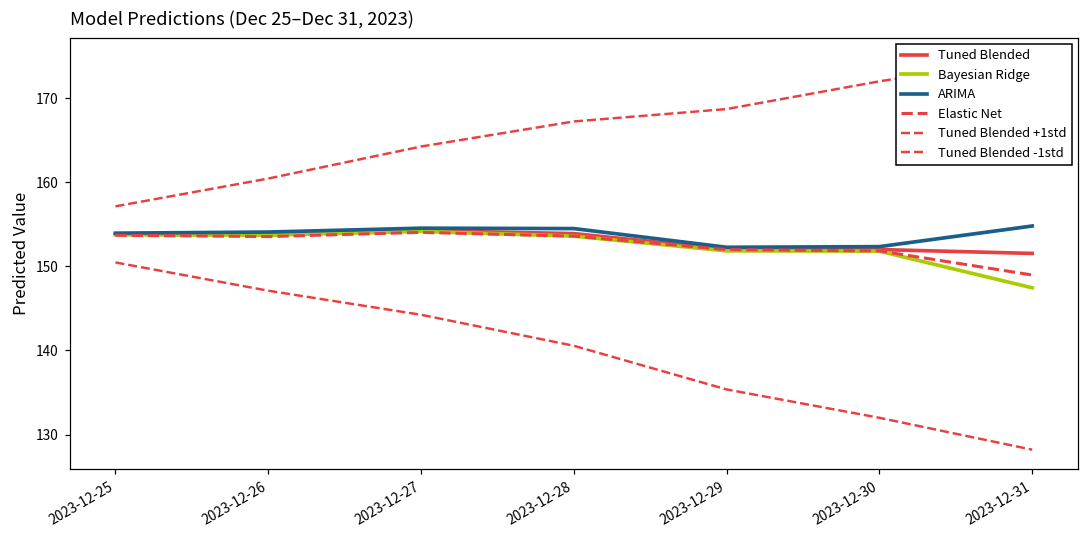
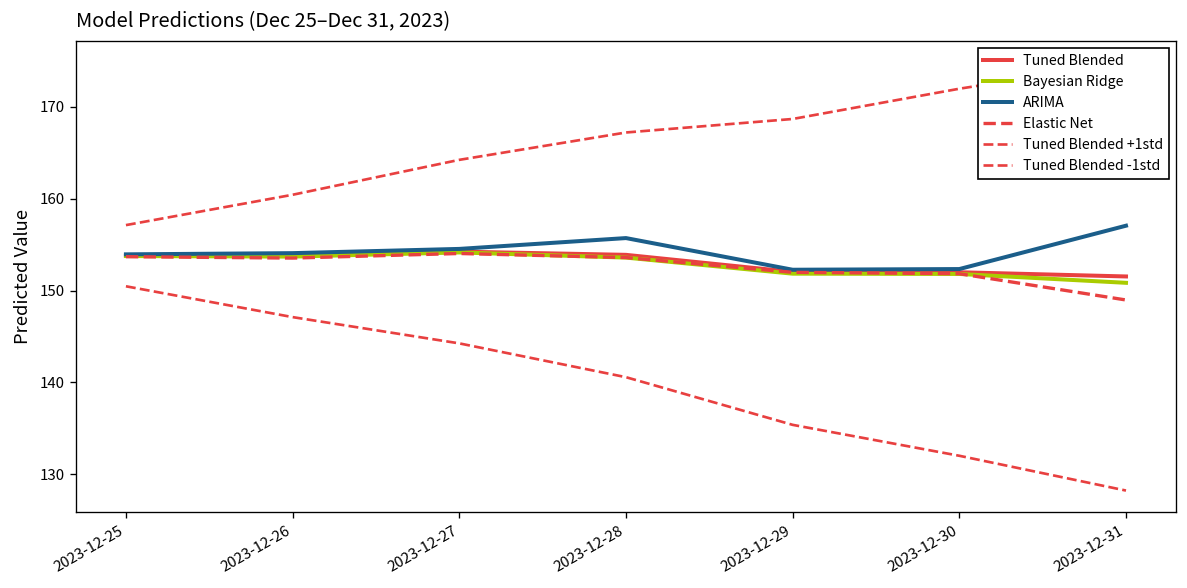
  {
    "Bayesian Ridge": {
-     "2023-12-31": 147
+     "2023-12-31": 151
    },
    "ARIMA": {
-     "2023-12-28": 154,
+     "2023-12-28": 156,
      "2023-12-30": 152,
-     "2023-12-31": 155
+     "2023-12-31": 157
    }
  }
